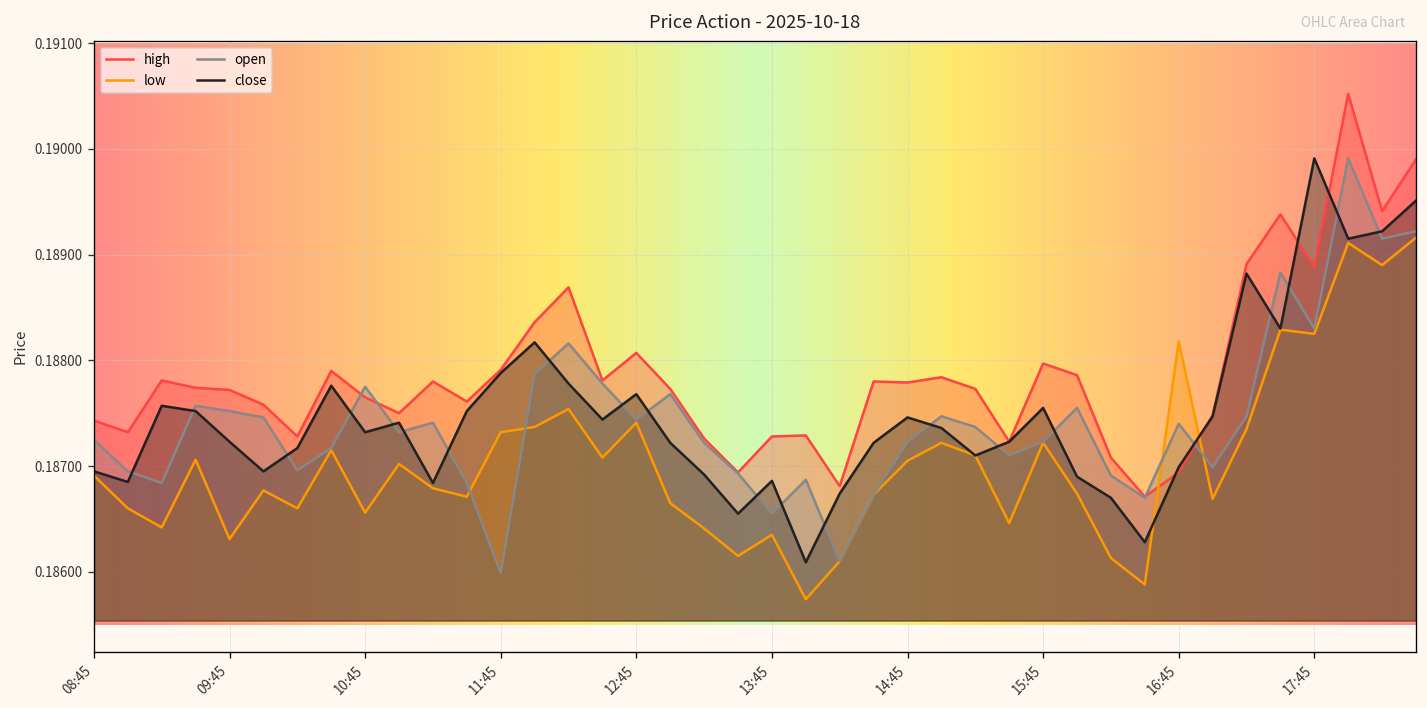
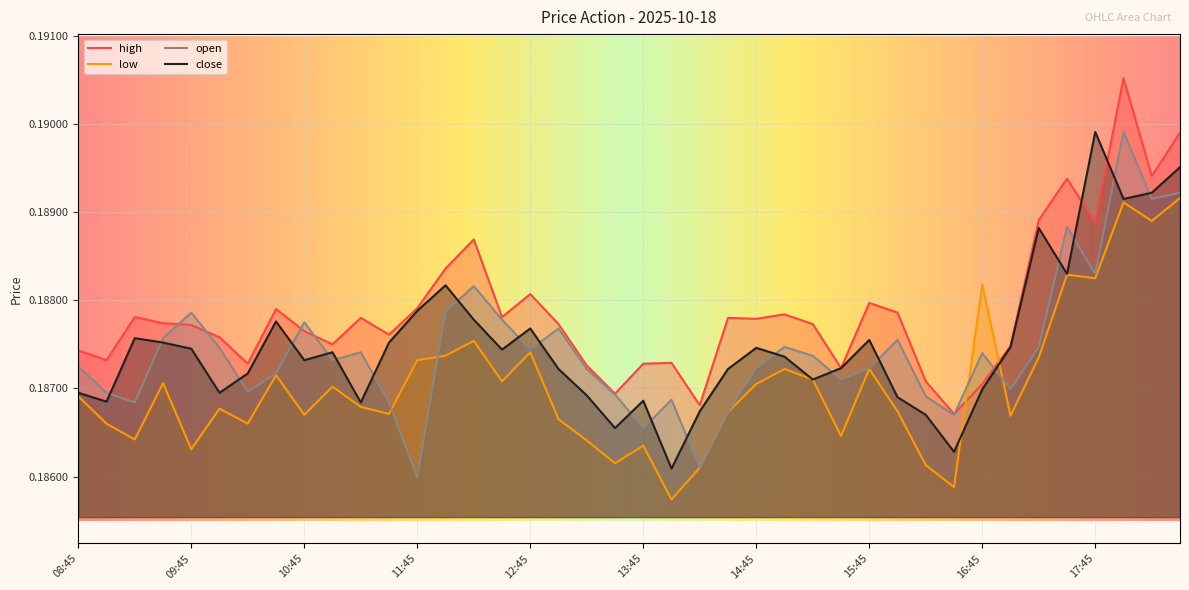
  {
    "high": {
      "08:45": 0.1874,
      "09:45": 0.1877,
      "10:45": 0.1877,
      "11:45": 0.1879,
      "12:45": 0.1881,
      "13:45": 0.1873,
      "14:45": 0.1878,
      "15:45": 0.1880,
-     "16:45": 0.1869,
+     "16:45": 0.1871,
      "17:45": 0.1889
    },
    "low": {
      "08:45": 0.1869,
      "09:45": 0.1863,
-     "10:45": 0.1866,
+     "10:45": 0.1867,
      "11:45": 0.1873,
      "12:45": 0.1874,
      "13:45": 0.1864,
      "14:45": 0.1871,
      "16:45": 0.1882,
      "17:45": 0.1883
    },
    "open": {
      "08:45": 0.1873,
-     "09:45": 0.1875,
+     "09:45": 0.1879,
      "10:45": 0.1878,
      "11:45": 0.1860,
      "12:45": 0.1874,
      "13:45": 0.1866,
      "14:45": 0.1872,
      "16:45": 0.1874,
      "17:45": 0.1883
    },
    "close": {
      "08:45": 0.1870,
-     "09:45": 0.1872,
+     "09:45": 0.1875,
      "10:45": 0.1873,
      "11:45": 0.1879,
      "12:45": 0.1877,
      "13:45": 0.1869,
      "14:45": 0.1875,
      "15:45": 0.1876,
      "16:45": 0.1870,
      "17:45": 0.1899
    }
  }
